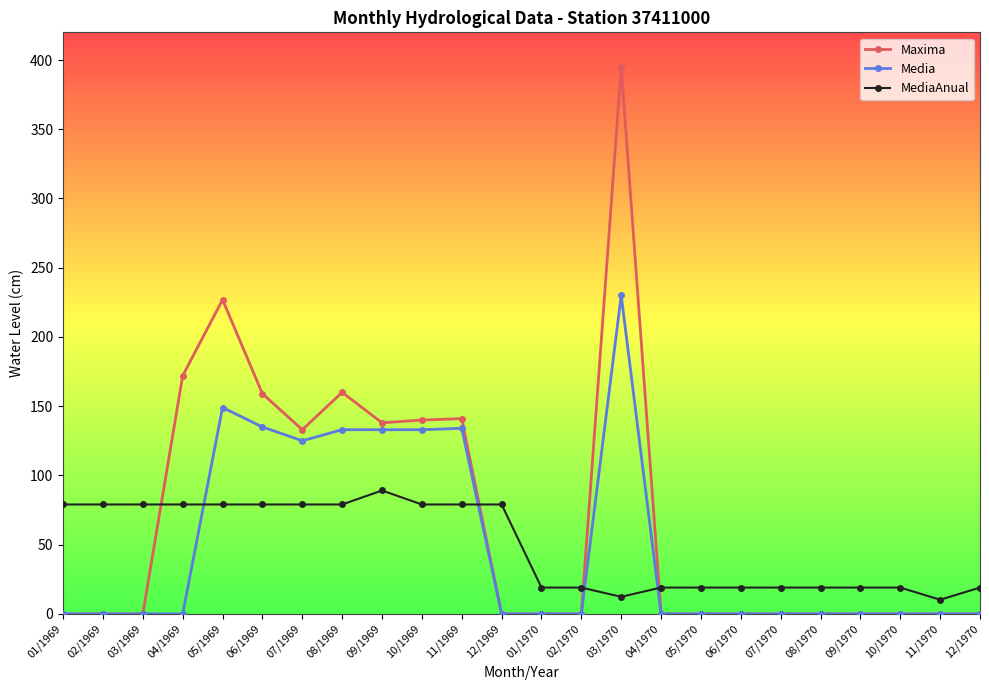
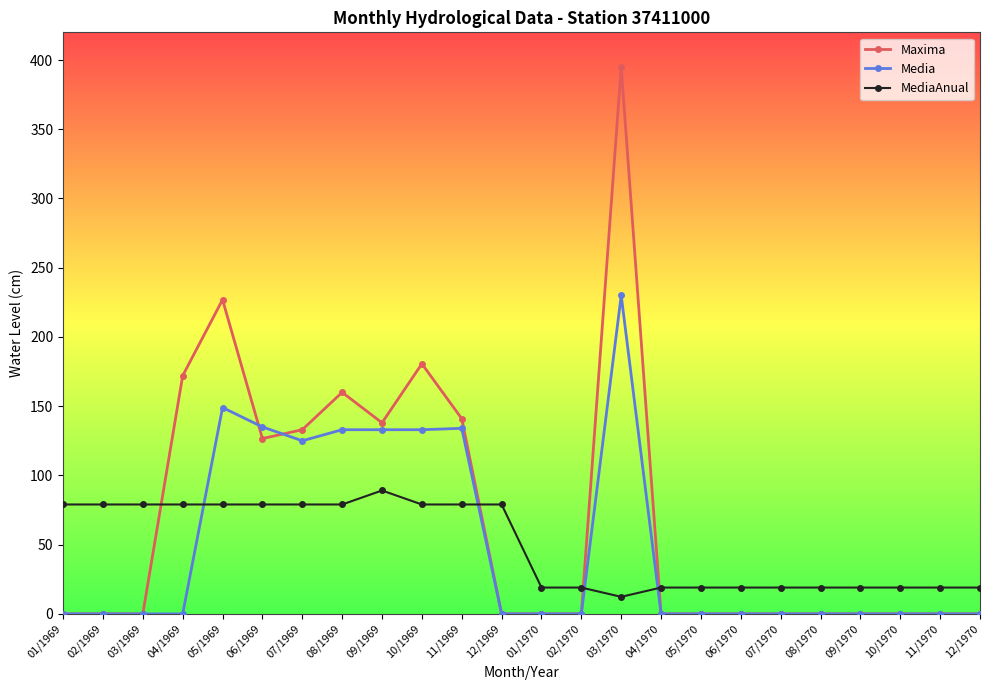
  {
    "Maxima": {
      "04/1969": 172,
      "05/1969": 227,
-     "06/1969": 159,
+     "06/1969": 127,
      "07/1969": 133,
      "08/1969": 160,
      "09/1969": 138,
-     "10/1969": 140,
+     "10/1969": 181,
      "11/1969": 141,
      "03/1970": 395
    },
    "Media": {
      "04/1969": 0,
      "05/1969": 149,
      "06/1969": 135,
      "07/1969": 125,
      "08/1969": 133,
      "09/1969": 133,
      "10/1969": 133,
      "11/1969": 134,
      "03/1970": 230
    },
    "MediaAnual": {
      "01/1969": 79,
      "02/1969": 79,
      "03/1969": 79,
      "04/1969": 79,
      "05/1969": 79,
      "06/1969": 79,
      "07/1969": 79,
      "08/1969": 79,
      "09/1969": 89,
      "10/1969": 79,
      "11/1969": 79,
      "12/1969": 79,
      "01/1970": 19,
      "02/1970": 19,
      "03/1970": 12,
      "04/1970": 19,
      "05/1970": 19,
      "06/1970": 19,
      "07/1970": 19,
      "08/1970": 19,
      "09/1970": 19,
      "10/1970": 19,
-     "11/1970": 10,
+     "11/1970": 19,
      "12/1970": 19
    }
  }
